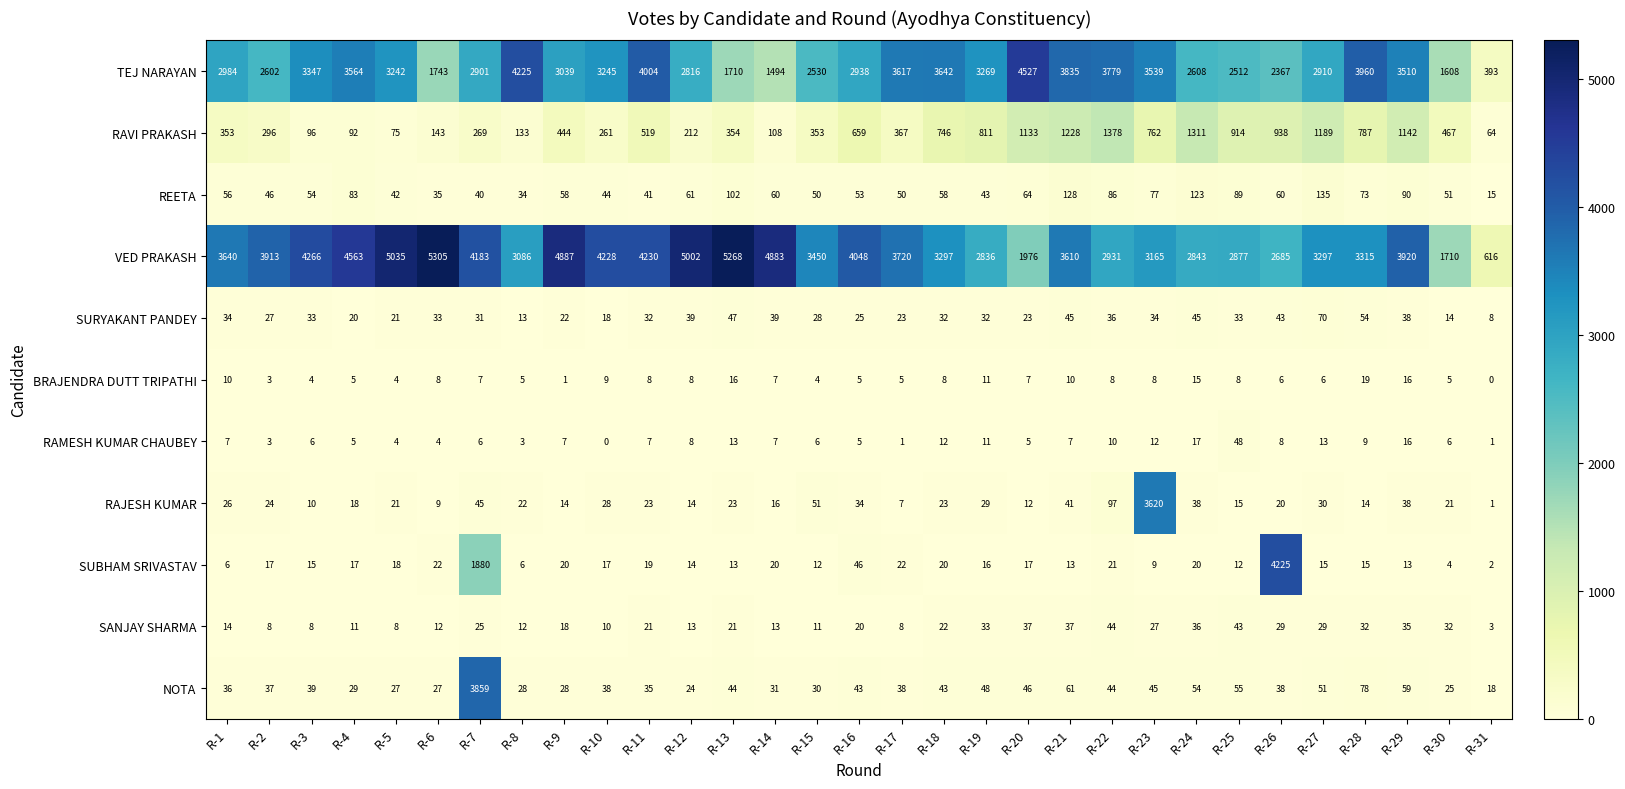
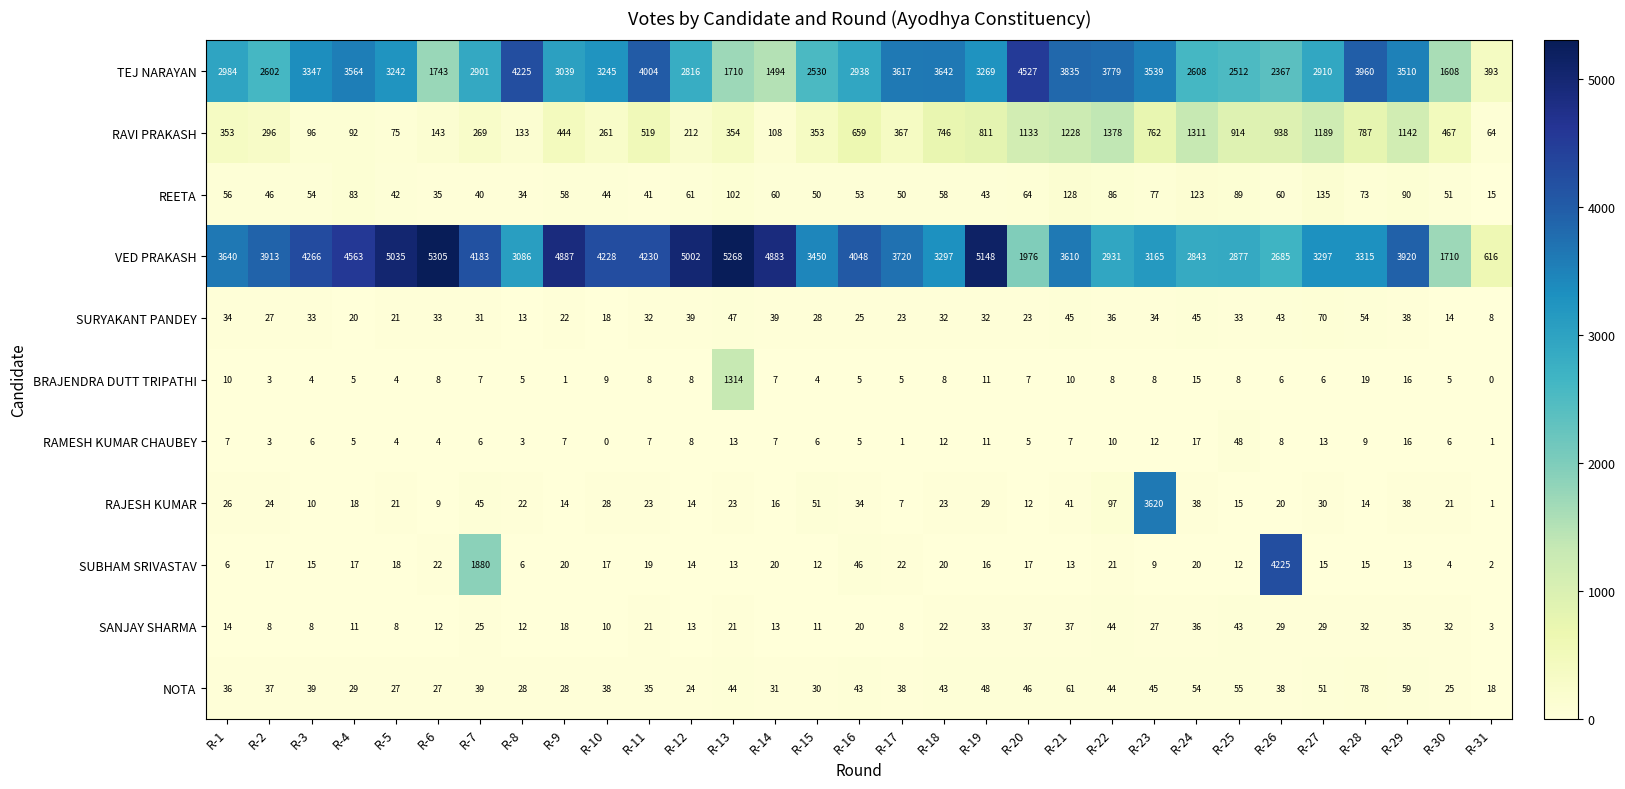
  {
    "VED PRAKASH": {
      "R-1": 3640,
      "R-2": 3913,
      "R-3": 4266,
      "R-4": 4563,
      "R-5": 5035,
      "R-6": 5305,
      "R-7": 4183,
      "R-8": 3086,
      "R-9": 4887,
      "R-10": 4228,
      "R-11": 4230,
      "R-12": 5002,
      "R-13": 5268,
      "R-14": 4883,
      "R-15": 3450,
      "R-16": 4048,
      "R-17": 3720,
      "R-18": 3297,
-     "R-19": 2836,
+     "R-19": 5148,
      "R-20": 1976,
      "R-21": 3610,
      "R-22": 2931,
      "R-23": 3165,
      "R-24": 2843,
      "R-25": 2877,
      "R-26": 2685,
      "R-27": 3297,
      "R-28": 3315,
      "R-29": 3920,
      "R-30": 1710,
      "R-31": 616
    },
    "BRAJENDRA DUTT TRIPATHI": {
      "R-1": 10,
      "R-2": 3,
      "R-3": 4,
      "R-4": 5,
      "R-5": 4,
      "R-6": 8,
      "R-7": 7,
      "R-8": 5,
      "R-9": 1,
      "R-10": 9,
      "R-11": 8,
      "R-12": 8,
-     "R-13": 16,
+     "R-13": 1314,
      "R-14": 7,
      "R-15": 4,
      "R-16": 5,
      "R-17": 5,
      "R-18": 8,
      "R-19": 11,
      "R-20": 7,
      "R-21": 10,
      "R-22": 8,
      "R-23": 8,
      "R-24": 15,
      "R-25": 8,
      "R-26": 6,
      "R-27": 6,
      "R-28": 19,
      "R-29": 16,
      "R-30": 5,
      "R-31": 0
    },
    "NOTA": {
      "R-1": 36,
      "R-2": 37,
      "R-3": 39,
      "R-4": 29,
      "R-5": 27,
      "R-6": 27,
-     "R-7": 3859,
+     "R-7": 39,
      "R-8": 28,
      "R-9": 28,
      "R-10": 38,
      "R-11": 35,
      "R-12": 24,
      "R-13": 44,
      "R-14": 31,
      "R-15": 30,
      "R-16": 43,
      "R-17": 38,
      "R-18": 43,
      "R-19": 48,
      "R-20": 46,
      "R-21": 61,
      "R-22": 44,
      "R-23": 45,
      "R-24": 54,
      "R-25": 55,
      "R-26": 38,
      "R-27": 51,
      "R-28": 78,
      "R-29": 59,
      "R-30": 25,
      "R-31": 18
    }
  }
